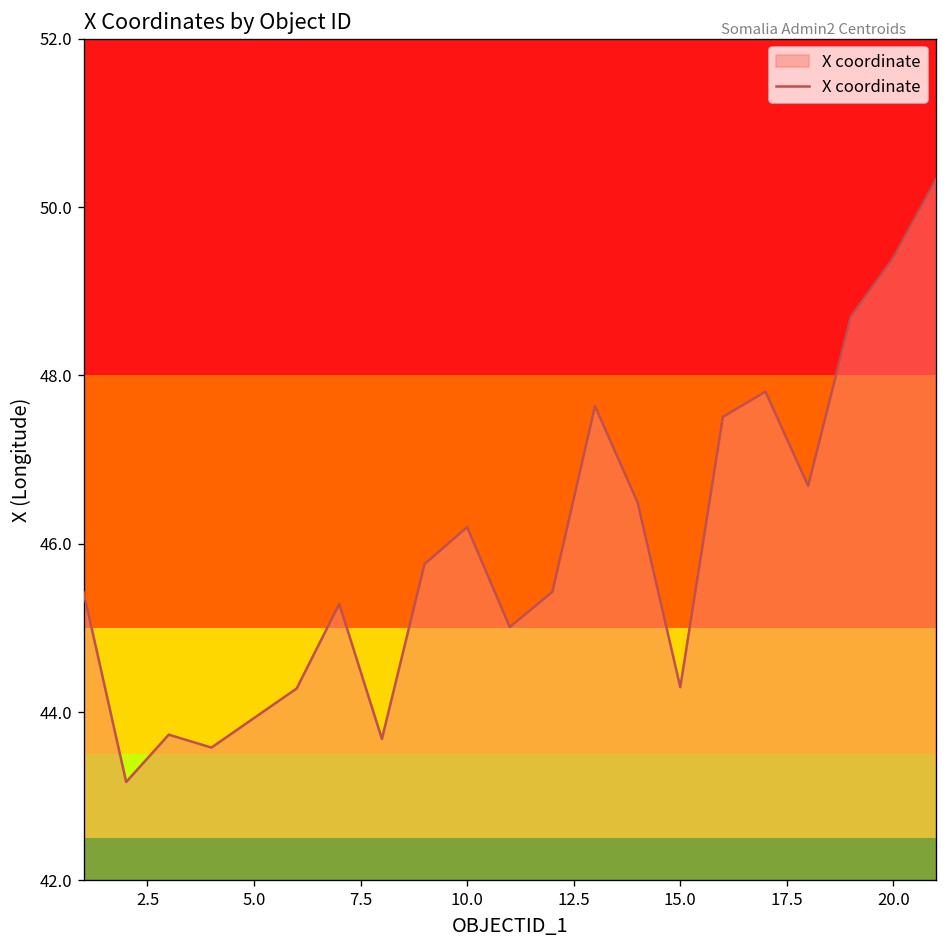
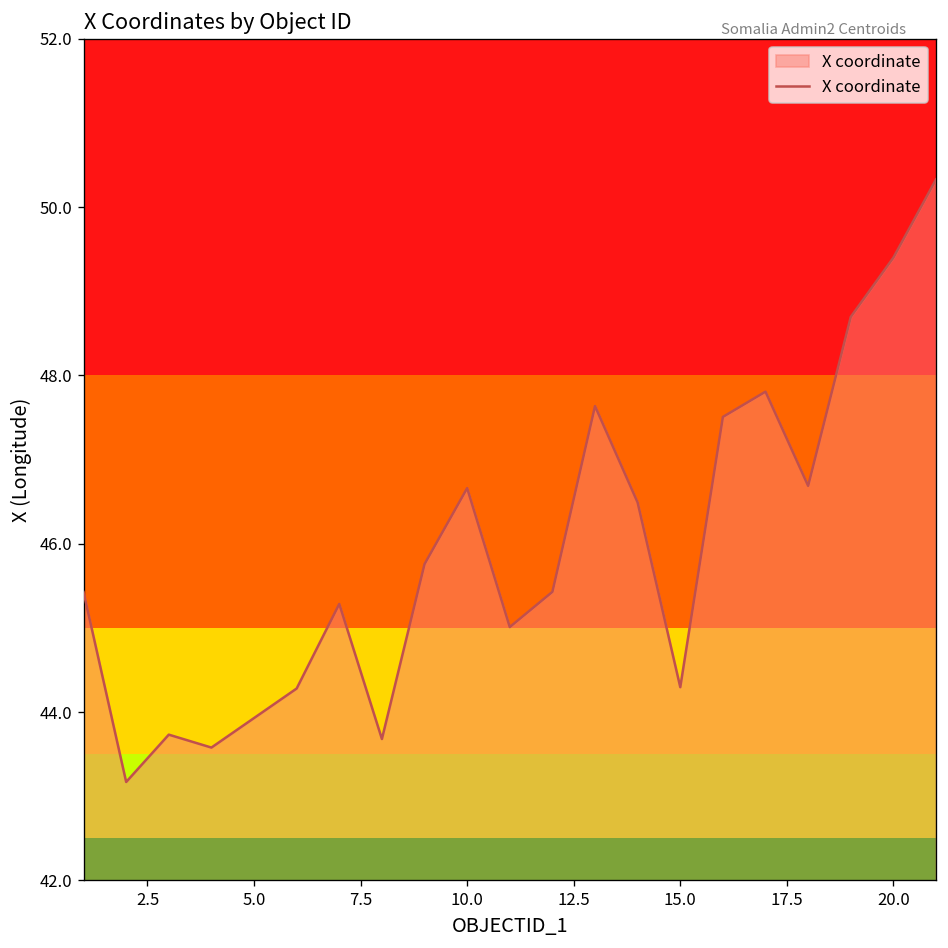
  {
-   "10.0": 46.2,
+   "10.0": 46.7,
    "15.0": 44.3,
    "20.0": 49.4
  }
